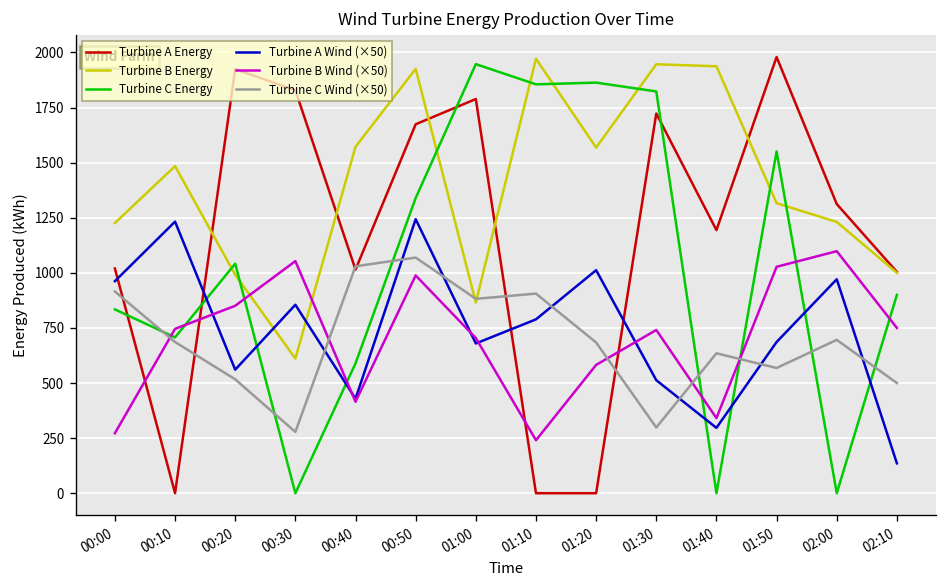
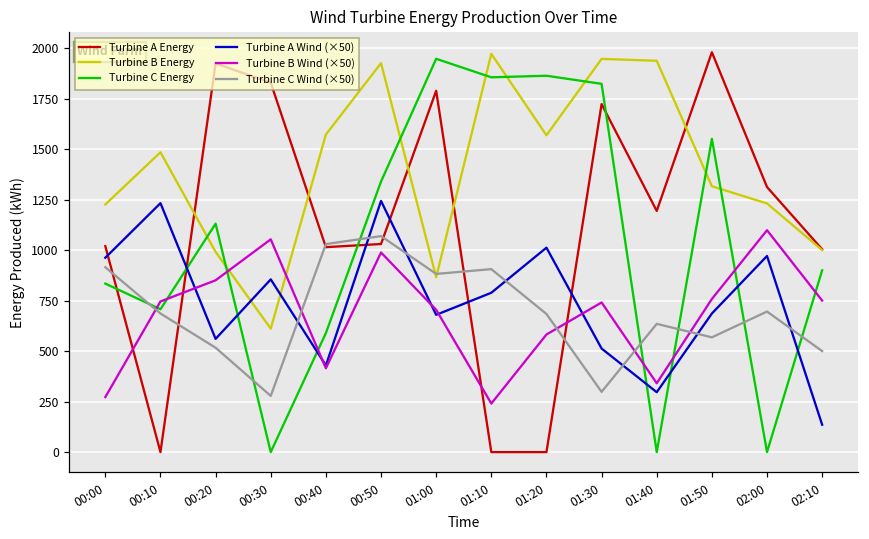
  {
    "Turbine A Energy": {
      "00:00": 1020,
      "00:10": 0,
      "00:40": 1010,
-     "00:50": 1670,
+     "00:50": 1030,
      "01:00": 1790,
      "01:10": 0,
      "01:20": 0,
      "01:30": 1720,
      "01:40": 1190,
      "01:50": 1980,
      "02:00": 1310
    },
    "Turbine B Energy": {
      "00:00": 1230,
      "00:10": 1480,
      "00:20": 990,
      "00:30": 610,
      "00:40": 1570,
      "00:50": 1930,
      "01:00": 870,
      "01:10": 1970,
      "01:20": 1570,
      "01:30": 1950,
      "01:40": 1940,
      "01:50": 1320,
      "02:00": 1230
    },
    "Turbine C Energy": {
      "00:00": 830,
      "00:10": 710,
-     "00:20": 1040,
+     "00:20": 1130,
      "00:30": 0,
      "00:40": 590,
      "00:50": 1340,
      "01:00": 1950,
      "01:10": 1860,
      "01:20": 1860,
      "01:30": 1820,
      "01:40": 0,
      "01:50": 1550,
      "02:00": 0,
      "02:10": 900
    },
    "Turbine A Wind (×50)": {
      "00:00": 960,
      "00:10": 1230,
      "00:20": 560,
      "00:30": 860,
      "00:50": 1240,
      "01:00": 680,
      "01:10": 790,
      "01:20": 1010,
      "01:30": 510,
      "01:40": 300,
      "01:50": 690,
      "02:00": 970,
      "02:10": 140
    },
    "Turbine B Wind (×50)": {
      "00:00": 270,
      "00:10": 750,
      "00:20": 850,
      "00:30": 1050,
      "00:50": 990,
      "01:00": 700,
      "01:10": 240,
      "01:20": 580,
      "01:30": 740,
      "01:40": 340,
-     "01:50": 1030,
+     "01:50": 760,
      "02:00": 1100,
      "02:10": 750
    },
    "Turbine C Wind (×50)": {
      "00:00": 920,
      "00:10": 690,
      "00:20": 520,
      "00:30": 280,
      "00:40": 1030,
      "00:50": 1070,
      "01:00": 880,
      "01:10": 910,
      "01:20": 680,
      "01:30": 300,
      "01:40": 630,
      "01:50": 570,
      "02:00": 700,
      "02:10": 500
    }
  }
